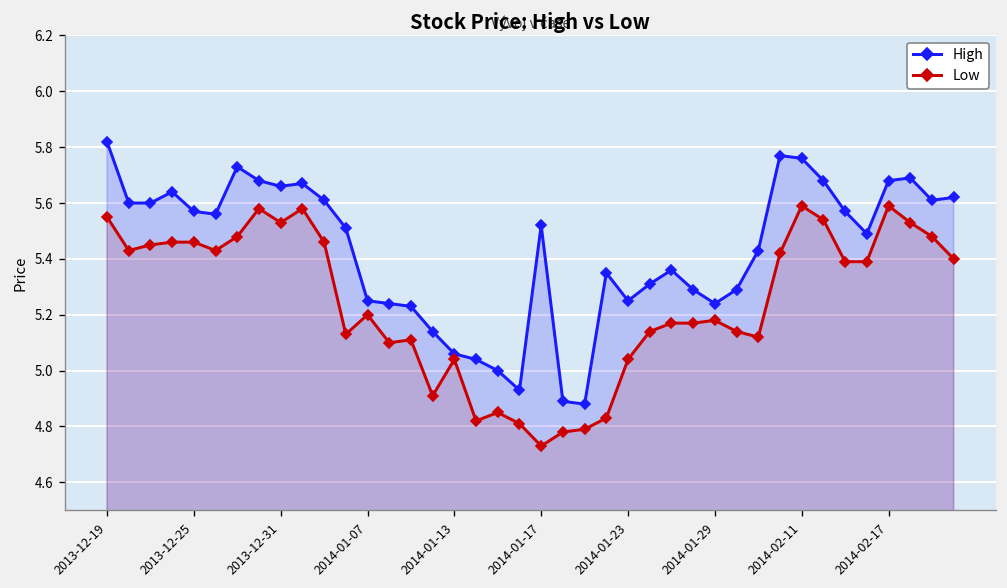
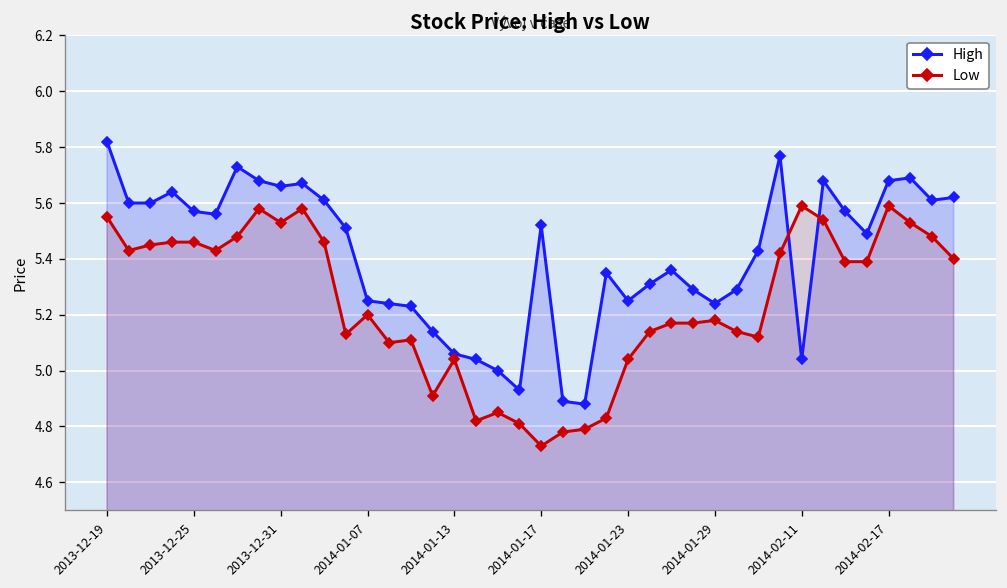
  {
    "High": {
      "2013-12-19": 5.82,
      "2013-12-25": 5.57,
      "2013-12-31": 5.66,
      "2014-01-07": 5.25,
      "2014-01-13": 5.06,
      "2014-01-17": 5.52,
      "2014-01-23": 5.25,
      "2014-01-29": 5.24,
-     "2014-02-11": 5.76,
+     "2014-02-11": 5.04,
      "2014-02-17": 5.68
    },
    "Low": {
      "2013-12-19": 5.55,
      "2013-12-25": 5.46,
      "2013-12-31": 5.53,
      "2014-01-07": 5.20,
      "2014-01-13": 5.04,
      "2014-01-17": 4.73,
      "2014-01-23": 5.04,
      "2014-01-29": 5.18,
      "2014-02-11": 5.59,
      "2014-02-17": 5.59
    }
  }
